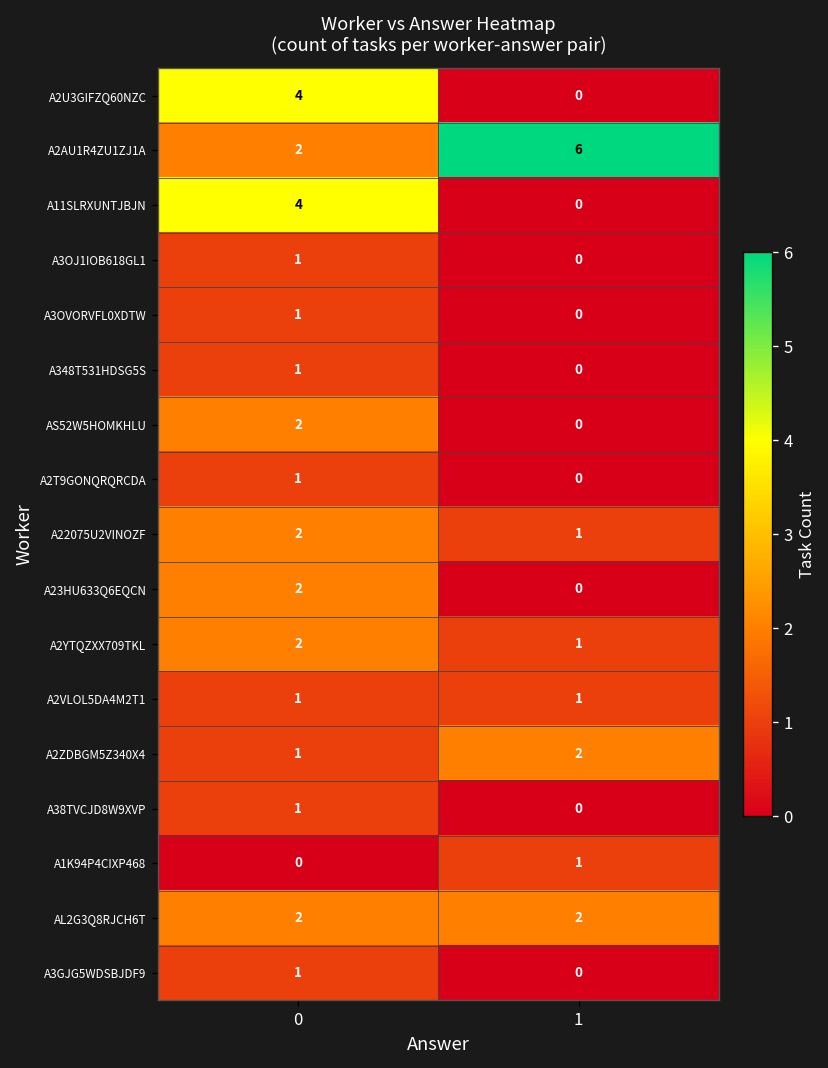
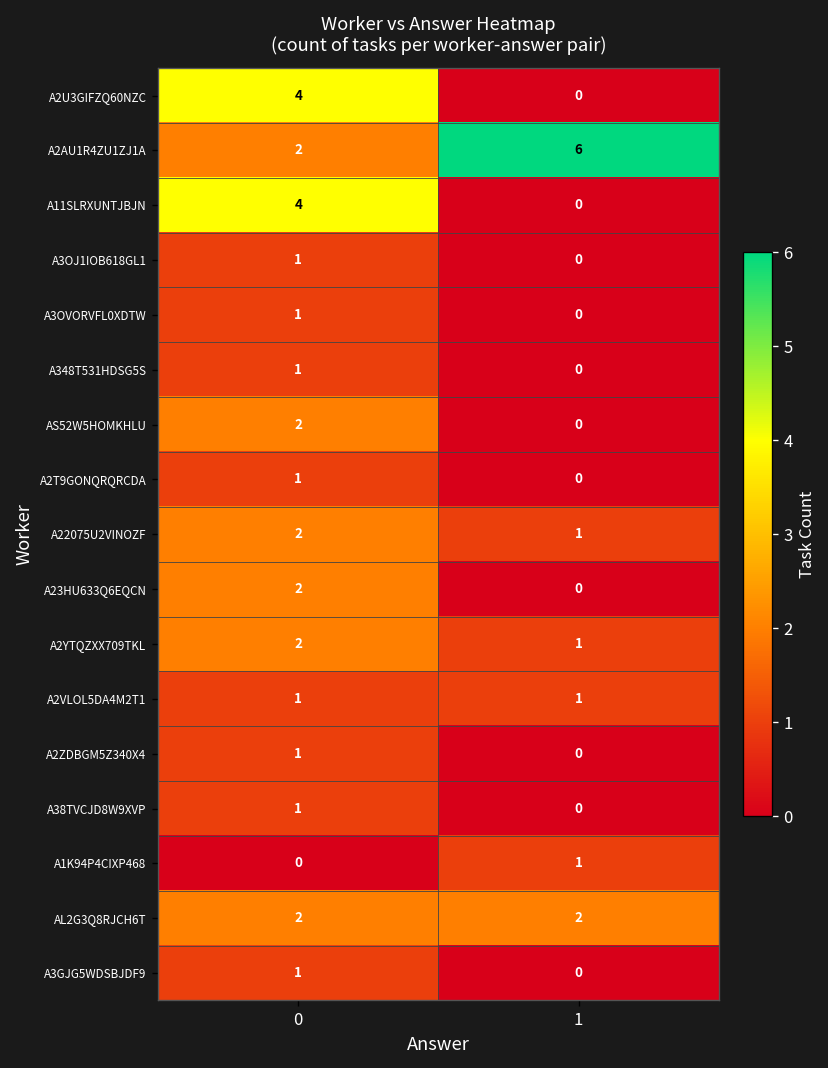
  {
    "A2U3GIFZQ60NZC": {
      "0": 4,
      "1": 0
    },
    "A2AU1R4ZU1ZJ1A": {
      "0": 2,
      "1": 6
    },
    "A11SLRXUNTJBJN": {
      "0": 4,
      "1": 0
    },
    "A3OJ1IOB618GL1": {
      "0": 1,
      "1": 0
    },
    "A3OVORVFL0XDTW": {
      "0": 1,
      "1": 0
    },
    "A348T531HDSG5S": {
      "0": 1,
      "1": 0
    },
    "AS52W5HOMKHLU": {
      "0": 2,
      "1": 0
    },
    "A2T9GONQRQRCDA": {
      "0": 1,
      "1": 0
    },
    "A22075U2VINOZF": {
      "0": 2,
      "1": 1
    },
    "A23HU633Q6EQCN": {
      "0": 2,
      "1": 0
    },
    "A2YTQZXX709TKL": {
      "0": 2,
      "1": 1
    },
    "A2VLOL5DA4M2T1": {
      "0": 1,
      "1": 1
    },
    "A2ZDBGM5Z340X4": {
      "0": 1,
-     "1": 2
+     "1": 0
    },
    "A38TVCJD8W9XVP": {
      "0": 1,
      "1": 0
    },
    "A1K94P4CIXP468": {
      "0": 0,
      "1": 1
    },
    "AL2G3Q8RJCH6T": {
      "0": 2,
      "1": 2
    },
    "A3GJG5WDSBJDF9": {
      "0": 1,
      "1": 0
    }
  }
